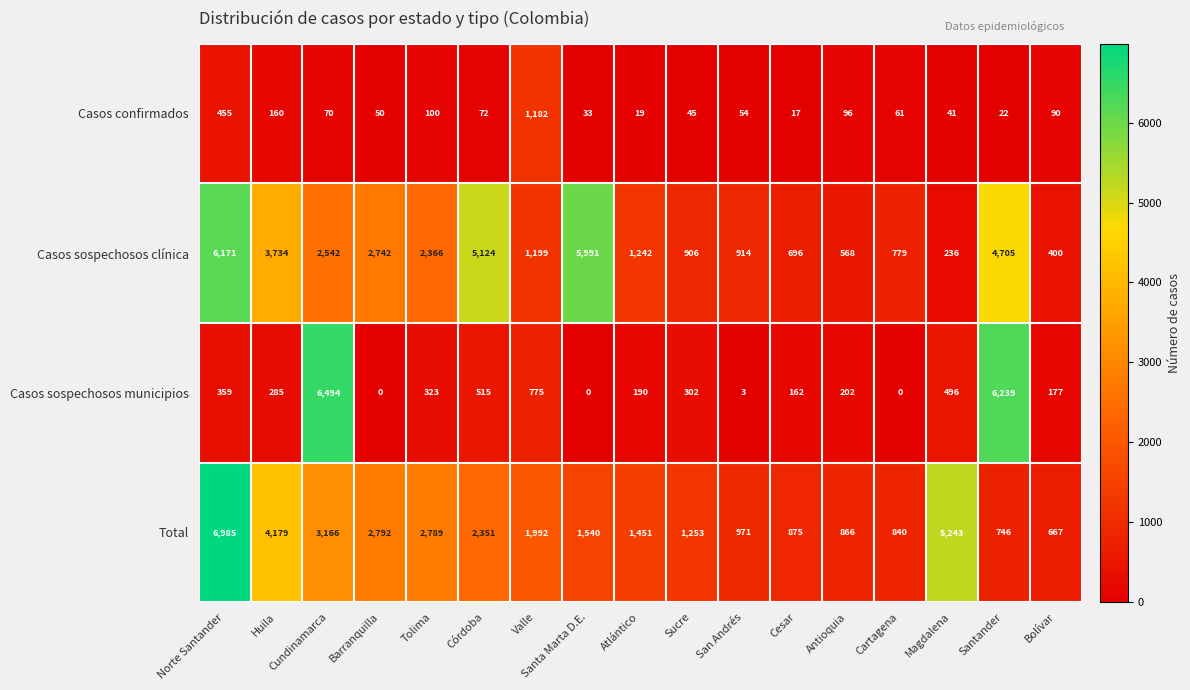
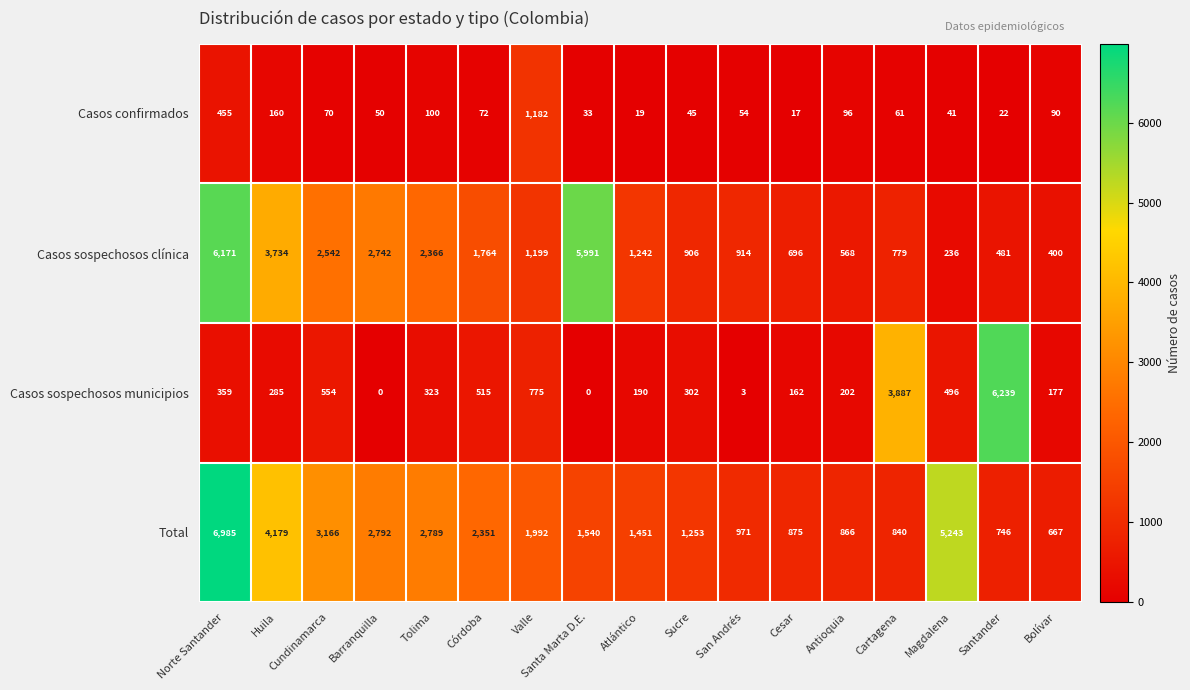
  {
    "Casos confirmados": {
      "Norte Santander": "455",
      "Huila": "160",
      "Cundinamarca": "70",
      "Barranquilla": "50",
      "Tolima": "100",
      "Córdoba": "72",
      "Valle": "1,182",
      "Santa Marta D.E.": "33",
      "Atlántico": "19",
      "Sucre": "45",
      "San Andrés": "54",
      "Cesar": "17",
      "Antioquia": "96",
      "Cartagena": "61",
      "Magdalena": "41",
      "Santander": "22",
      "Bolívar": "90"
    },
    "Casos sospechosos clínica": {
      "Norte Santander": "6,171",
      "Huila": "3,734",
      "Cundinamarca": "2,542",
      "Barranquilla": "2,742",
      "Tolima": "2,366",
-     "Córdoba": "5,124",
+     "Córdoba": "1,764",
      "Valle": "1,199",
      "Santa Marta D.E.": "5,991",
      "Atlántico": "1,242",
      "Sucre": "906",
      "San Andrés": "914",
      "Cesar": "696",
      "Antioquia": "568",
      "Cartagena": "779",
      "Magdalena": "236",
-     "Santander": "4,705",
+     "Santander": "481",
      "Bolívar": "400"
    },
    "Casos sospechosos municipios": {
      "Norte Santander": "359",
      "Huila": "285",
-     "Cundinamarca": "6,494",
+     "Cundinamarca": "554",
      "Barranquilla": "0",
      "Tolima": "323",
      "Córdoba": "515",
      "Valle": "775",
      "Santa Marta D.E.": "0",
      "Atlántico": "190",
      "Sucre": "302",
      "San Andrés": "3",
      "Cesar": "162",
      "Antioquia": "202",
-     "Cartagena": "0",
+     "Cartagena": "3,887",
      "Magdalena": "496",
      "Santander": "6,239",
      "Bolívar": "177"
    },
    "Total": {
      "Norte Santander": "6,985",
      "Huila": "4,179",
      "Cundinamarca": "3,166",
      "Barranquilla": "2,792",
      "Tolima": "2,789",
      "Córdoba": "2,351",
      "Valle": "1,992",
      "Santa Marta D.E.": "1,540",
      "Atlántico": "1,451",
      "Sucre": "1,253",
      "San Andrés": "971",
      "Cesar": "875",
      "Antioquia": "866",
      "Cartagena": "840",
      "Magdalena": "5,243",
      "Santander": "746",
      "Bolívar": "667"
    }
  }
